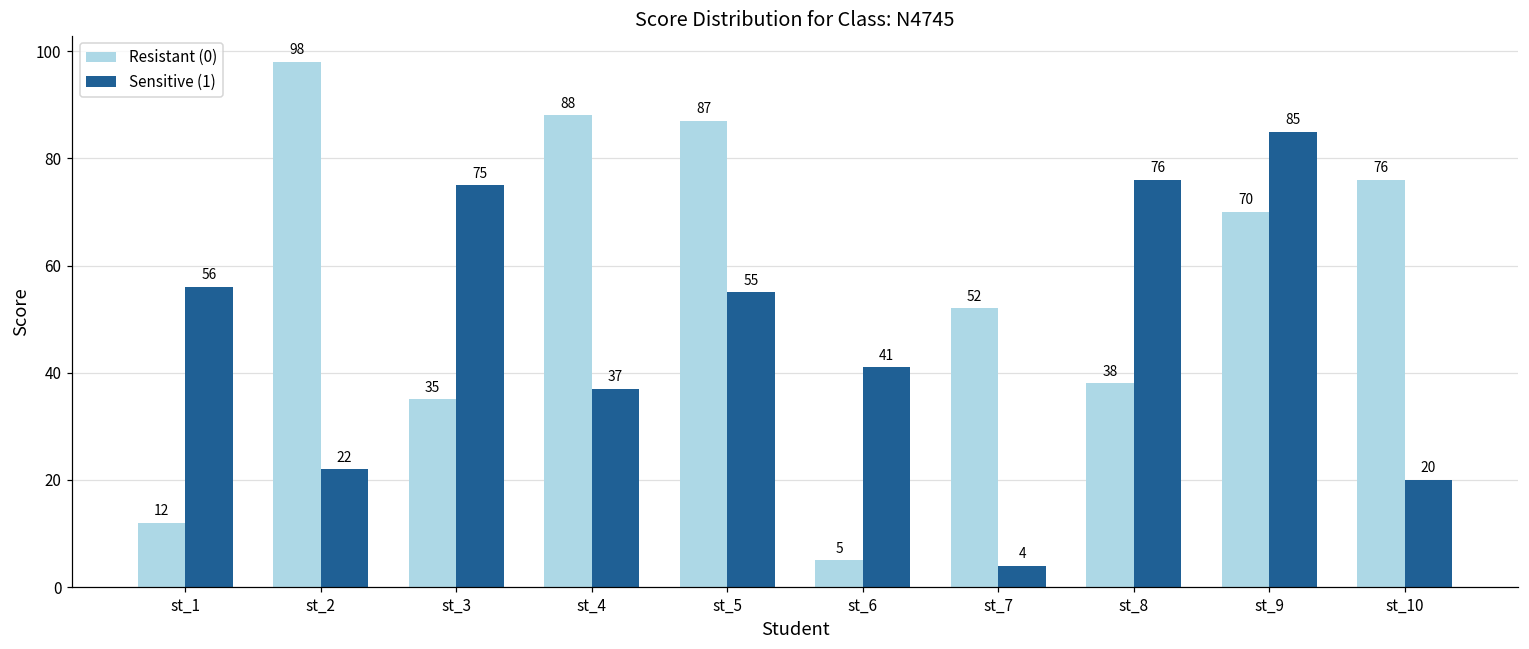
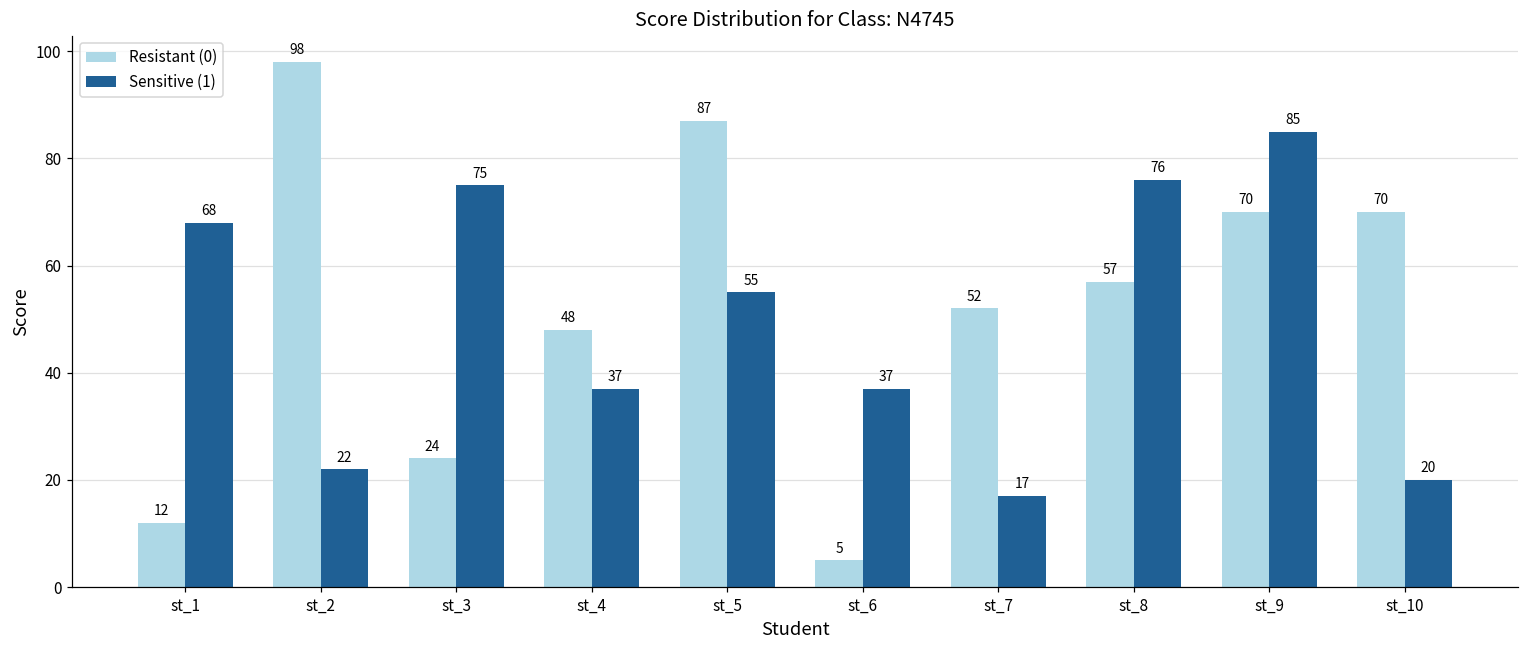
  {
    "Resistant (0)": {
      "st_1": 12,
      "st_2": 98,
-     "st_3": 35,
-     "st_4": 88,
+     "st_3": 24,
+     "st_4": 48,
      "st_5": 87,
      "st_6": 5,
      "st_7": 52,
-     "st_8": 38,
+     "st_8": 57,
      "st_9": 70,
-     "st_10": 76
+     "st_10": 70
    },
    "Sensitive (1)": {
-     "st_1": 56,
+     "st_1": 68,
      "st_2": 22,
      "st_3": 75,
      "st_4": 37,
      "st_5": 55,
-     "st_6": 41,
-     "st_7": 4,
+     "st_6": 37,
+     "st_7": 17,
      "st_8": 76,
      "st_9": 85,
      "st_10": 20
    }
  }
